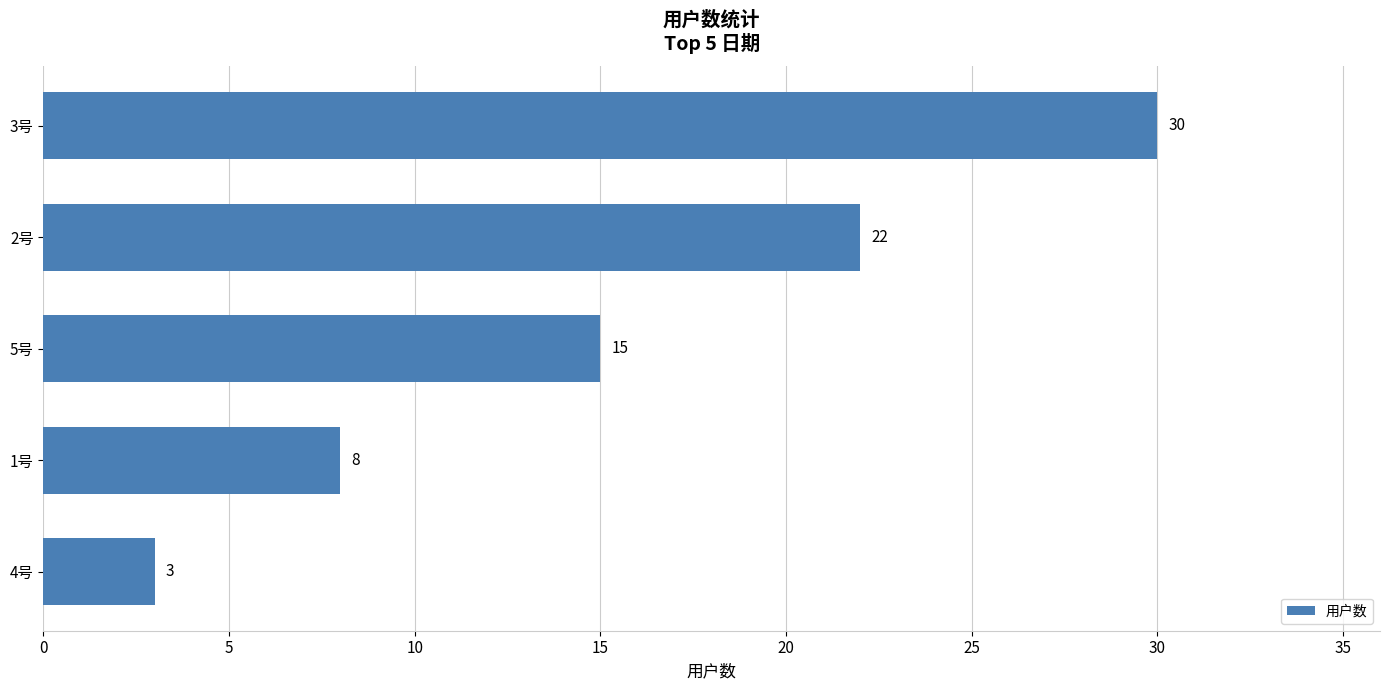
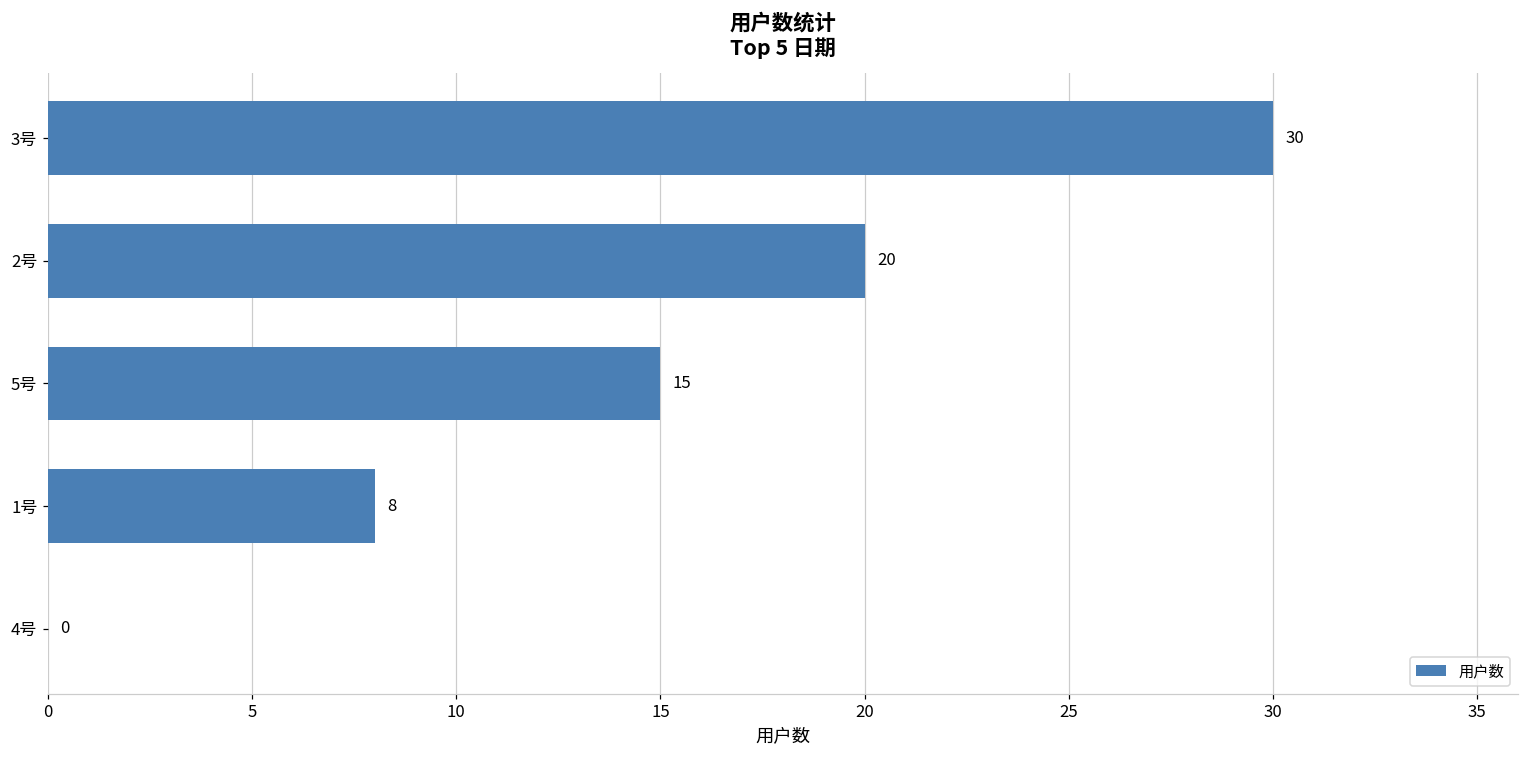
  {
    "3号": 30,
-   "2号": 22,
+   "2号": 20,
    "5号": 15,
    "1号": 8,
-   "4号": 3
+   "4号": 0
  }
